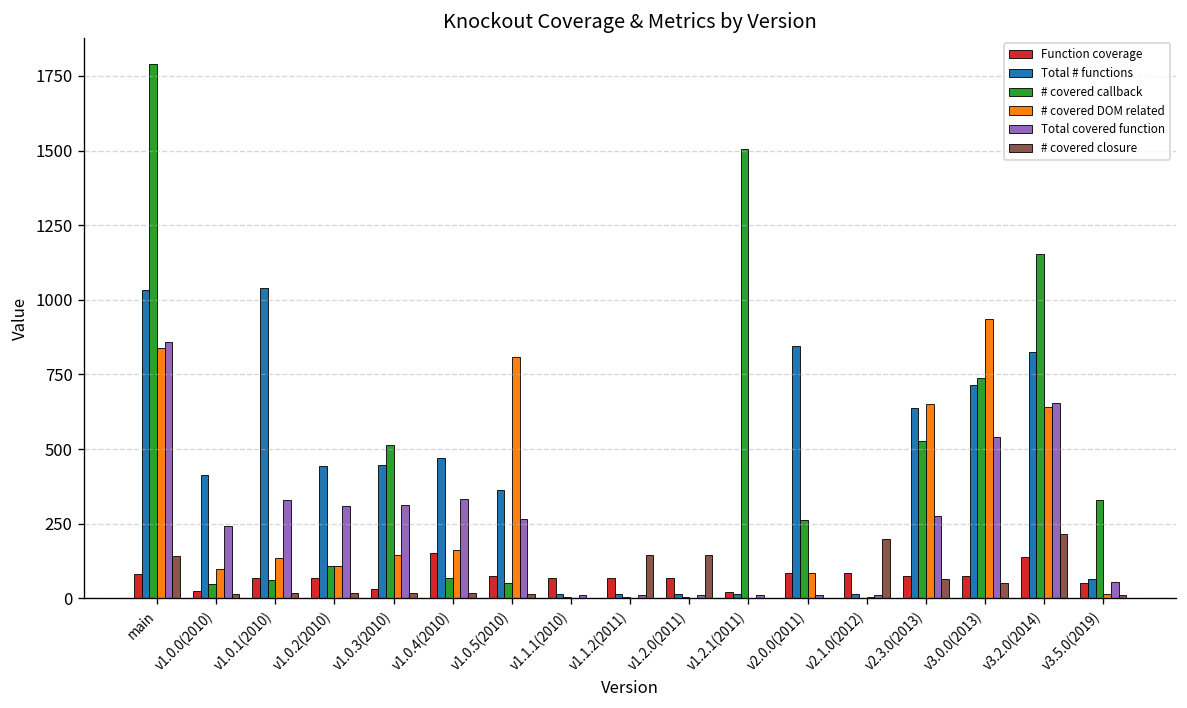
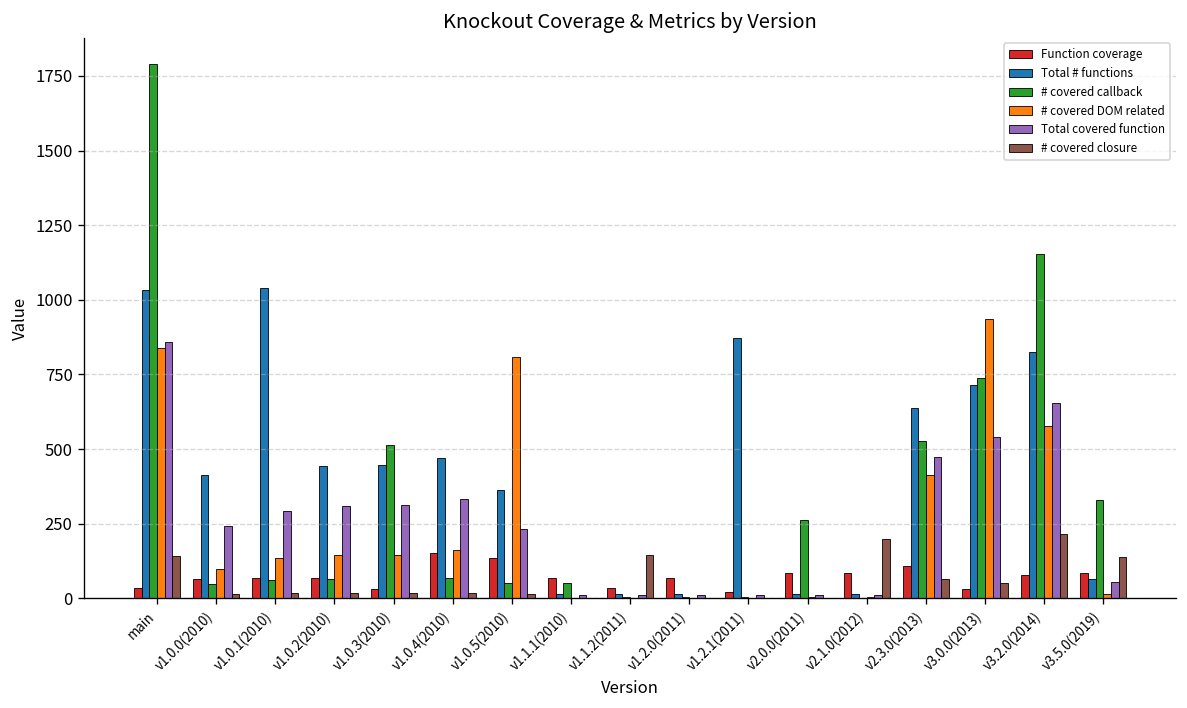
  {
    "Function coverage": {
-     "main": 80,
-     "v1.0.0(2010)": 20,
+     "main": 30,
+     "v1.0.0(2010)": 70,
      "v1.0.1(2010)": 70,
      "v1.0.2(2010)": 70,
      "v1.0.3(2010)": 30,
      "v1.0.4(2010)": 150,
-     "v1.0.5(2010)": 70,
+     "v1.0.5(2010)": 130,
      "v1.1.1(2010)": 70,
-     "v1.1.2(2011)": 70,
+     "v1.1.2(2011)": 30,
      "v1.2.0(2011)": 70,
      "v1.2.1(2011)": 20,
      "v2.0.0(2011)": 80,
      "v2.1.0(2012)": 80,
-     "v2.3.0(2013)": 70,
-     "v3.0.0(2013)": 80,
-     "v3.2.0(2014)": 140,
-     "v3.5.0(2019)": 50
+     "v2.3.0(2013)": 110,
+     "v3.0.0(2013)": 30,
+     "v3.2.0(2014)": 80,
+     "v3.5.0(2019)": 90
    },
    "Total # functions": {
      "main": 1030,
      "v1.0.0(2010)": 410,
      "v1.0.1(2010)": 1040,
      "v1.0.2(2010)": 440,
      "v1.0.3(2010)": 450,
      "v1.0.4(2010)": 470,
      "v1.0.5(2010)": 360,
      "v1.1.1(2010)": 20,
      "v1.1.2(2011)": 20,
      "v1.2.0(2011)": 20,
-     "v1.2.1(2011)": 20,
-     "v2.0.0(2011)": 850,
+     "v1.2.1(2011)": 870,
+     "v2.0.0(2011)": 10,
      "v2.1.0(2012)": 10,
      "v2.3.0(2013)": 640,
      "v3.0.0(2013)": 720,
      "v3.2.0(2014)": 820,
      "v3.5.0(2019)": 60
    },
    "# covered callback": {
      "main": 1790,
      "v1.0.0(2010)": 50,
      "v1.0.1(2010)": 60,
-     "v1.0.2(2010)": 110,
+     "v1.0.2(2010)": 70,
      "v1.0.3(2010)": 520,
      "v1.0.4(2010)": 70,
      "v1.0.5(2010)": 50,
-     "v1.1.1(2010)": 0,
-     "v1.2.1(2011)": 1500,
+     "v1.1.1(2010)": 50,
+     "v1.2.1(2011)": 10,
      "v2.0.0(2011)": 260,
      "v2.1.0(2012)": 0,
      "v2.3.0(2013)": 530,
      "v3.0.0(2013)": 740,
      "v3.2.0(2014)": 1160,
      "v3.5.0(2019)": 330
    },
    "# covered DOM related": {
      "main": 840,
      "v1.0.0(2010)": 100,
      "v1.0.1(2010)": 140,
-     "v1.0.2(2010)": 110,
+     "v1.0.2(2010)": 140,
      "v1.0.3(2010)": 150,
      "v1.0.4(2010)": 160,
      "v1.0.5(2010)": 810,
-     "v2.0.0(2011)": 90,
-     "v2.3.0(2013)": 650,
+     "v2.0.0(2011)": 0,
+     "v2.3.0(2013)": 410,
      "v3.0.0(2013)": 940,
-     "v3.2.0(2014)": 640,
+     "v3.2.0(2014)": 580,
      "v3.5.0(2019)": 20
    },
    "Total covered function": {
      "main": 860,
      "v1.0.0(2010)": 240,
-     "v1.0.1(2010)": 330,
+     "v1.0.1(2010)": 290,
      "v1.0.2(2010)": 310,
      "v1.0.3(2010)": 310,
      "v1.0.4(2010)": 330,
-     "v1.0.5(2010)": 270,
+     "v1.0.5(2010)": 230,
      "v1.1.1(2010)": 10,
      "v1.1.2(2011)": 10,
      "v1.2.0(2011)": 10,
      "v1.2.1(2011)": 10,
      "v2.0.0(2011)": 10,
      "v2.1.0(2012)": 10,
-     "v2.3.0(2013)": 280,
+     "v2.3.0(2013)": 470,
      "v3.0.0(2013)": 540,
      "v3.2.0(2014)": 650,
      "v3.5.0(2019)": 60
    },
    "# covered closure": {
      "main": 140,
      "v1.0.0(2010)": 20,
      "v1.0.1(2010)": 20,
      "v1.0.2(2010)": 20,
      "v1.0.3(2010)": 20,
      "v1.0.4(2010)": 20,
      "v1.0.5(2010)": 10,
      "v1.1.1(2010)": 0,
      "v1.1.2(2011)": 150,
-     "v1.2.0(2011)": 150,
+     "v1.2.0(2011)": 0,
      "v1.2.1(2011)": 0,
      "v2.0.0(2011)": 0,
      "v2.1.0(2012)": 200,
      "v2.3.0(2013)": 70,
      "v3.0.0(2013)": 50,
      "v3.2.0(2014)": 220,
-     "v3.5.0(2019)": 10
+     "v3.5.0(2019)": 140
    }
  }
